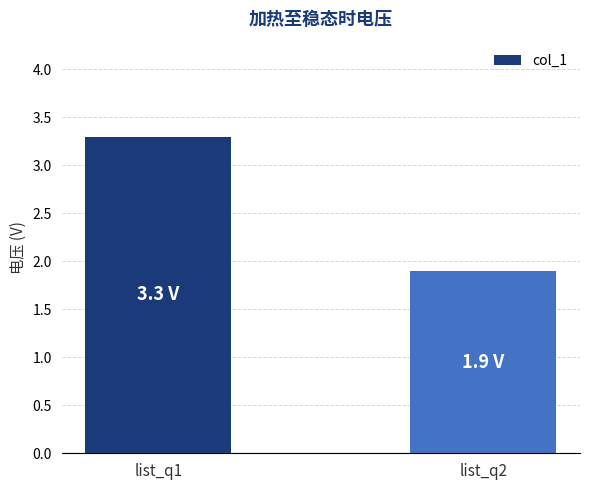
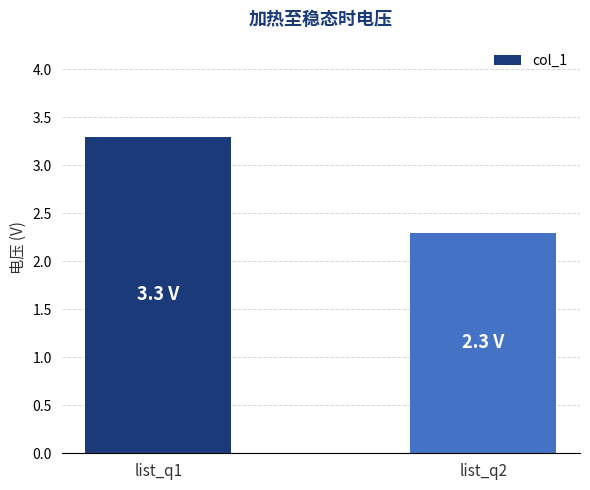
  {
    "list_q1": 3.3,
-   "list_q2": 1.9
+   "list_q2": 2.3
  }
